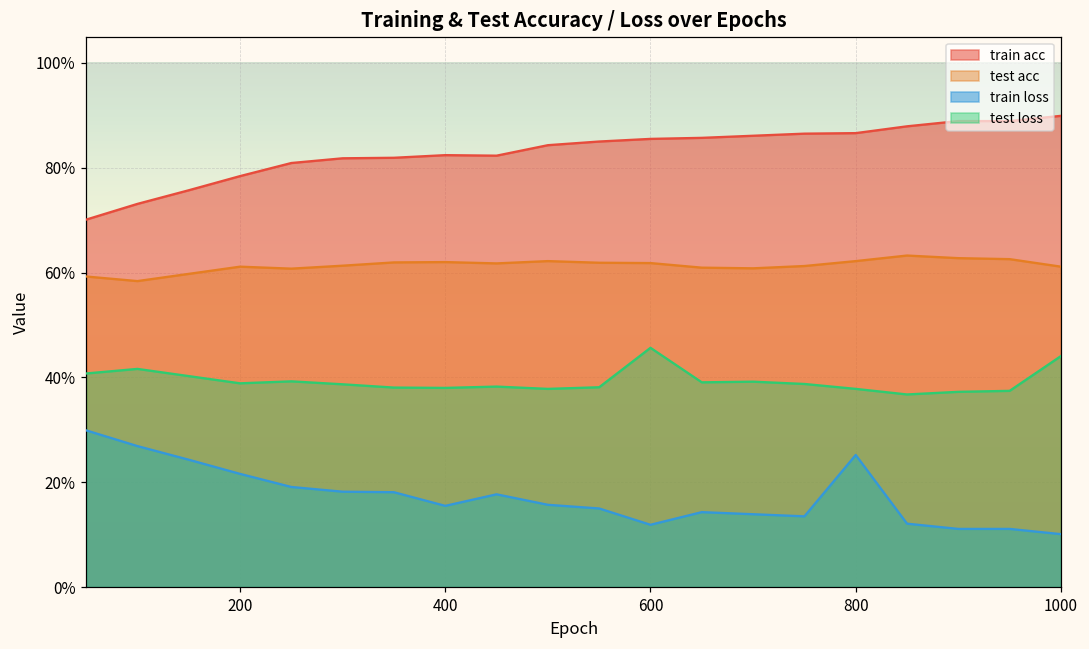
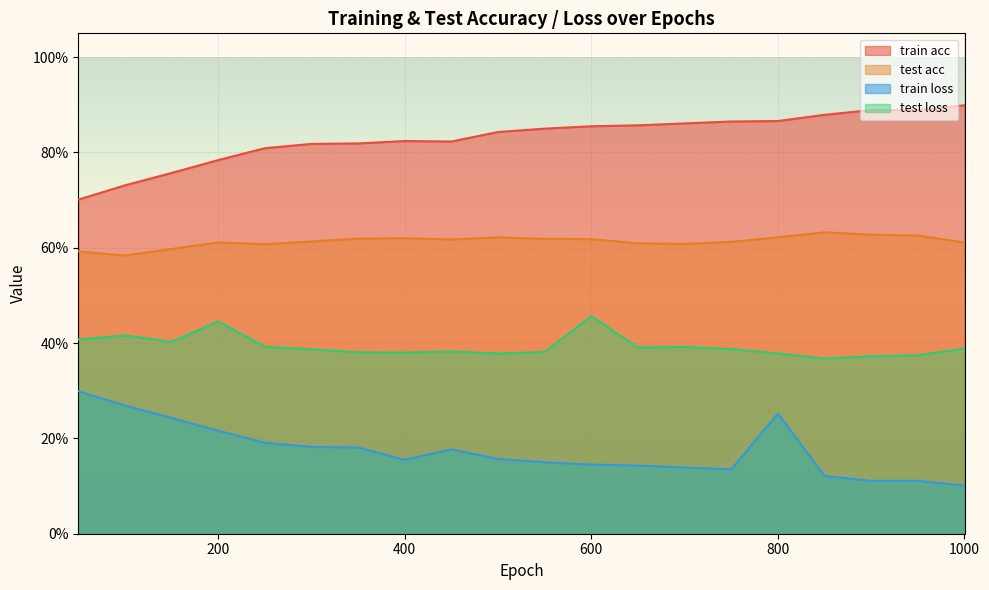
  {
    "train loss": {
      "200": "22%",
      "400": "15%",
-     "600": "12%",
+     "600": "14%",
      "800": "25%",
      "1000": "10%"
    },
    "test loss": {
-     "200": "39%",
+     "200": "45%",
      "400": "38%",
      "600": "46%",
      "800": "38%",
-     "1000": "44%"
+     "1000": "39%"
    }
  }
